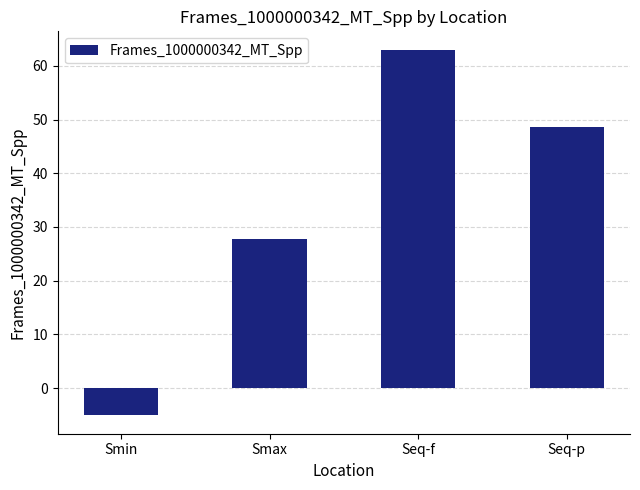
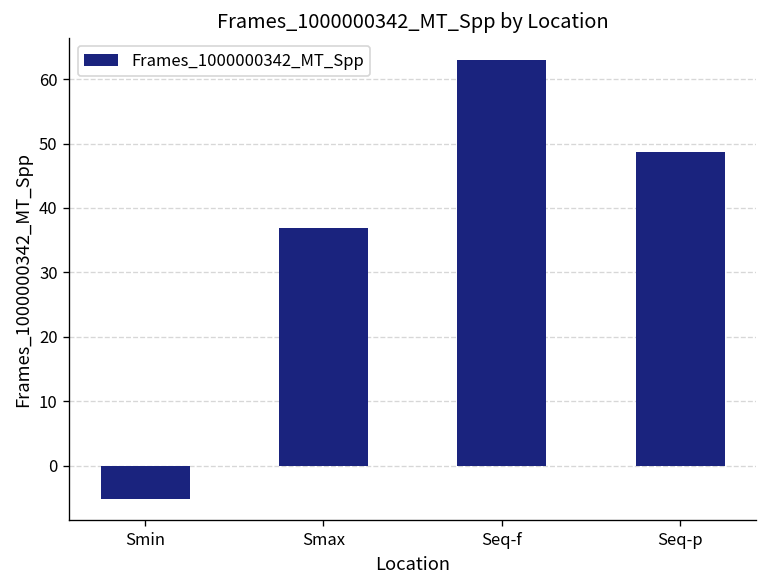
  {
    "Smin": -5,
-   "Smax": 28,
+   "Smax": 37,
    "Seq-f": 63,
    "Seq-p": 49
  }
